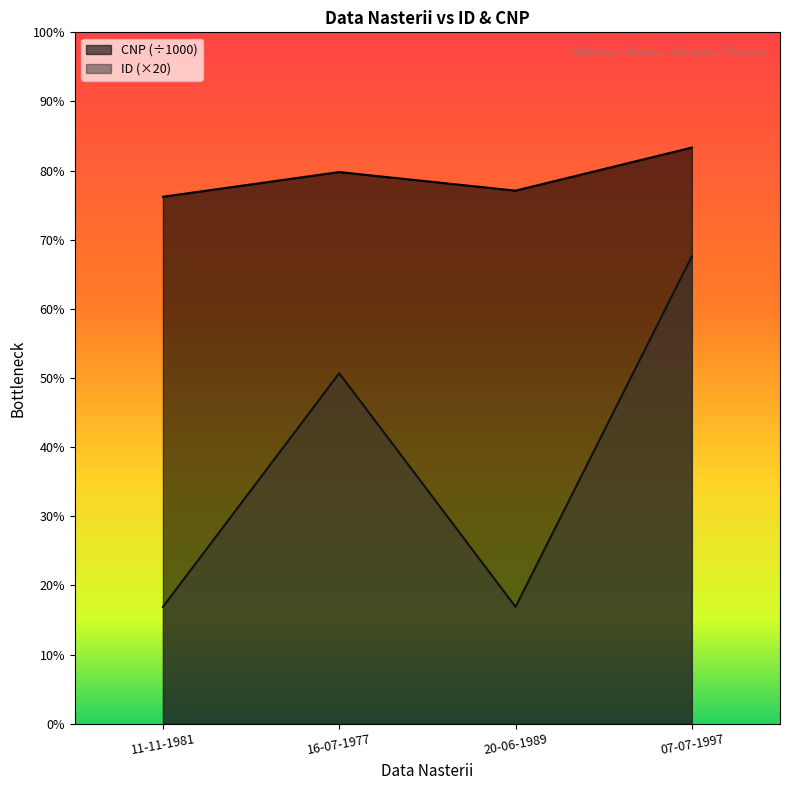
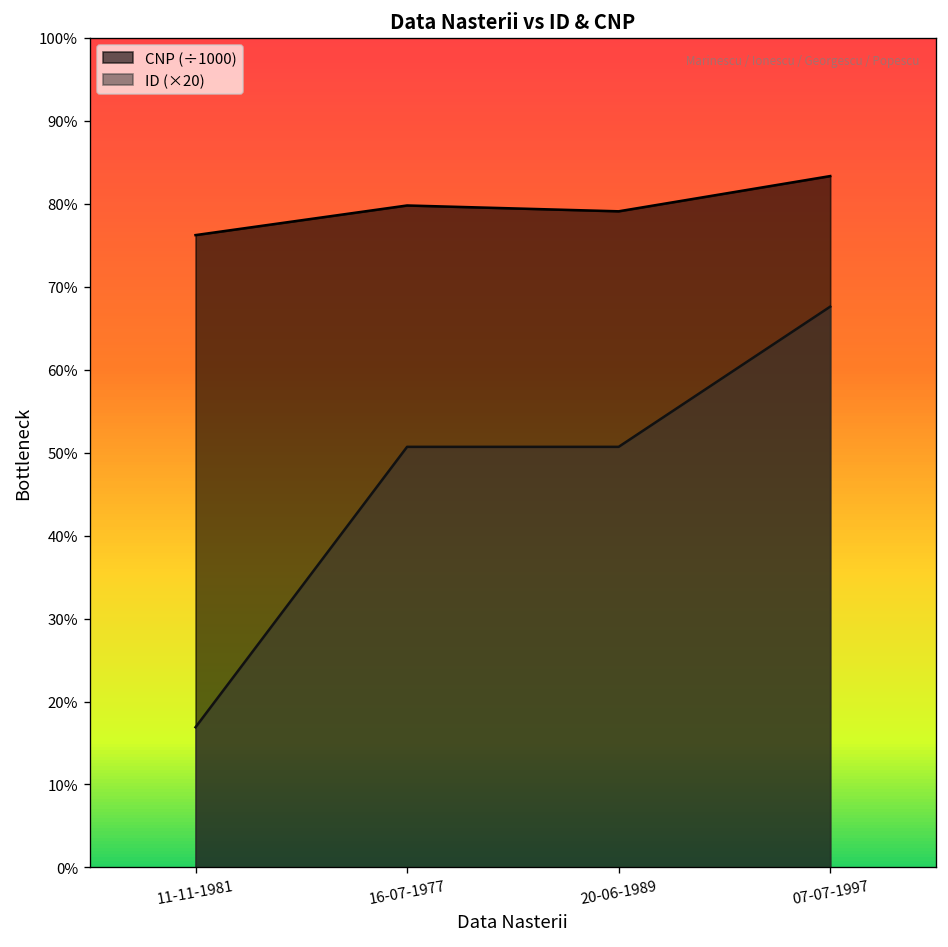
  {
    "CNP (÷1000)": {
      "11-11-1981": "76%",
      "16-07-1977": "80%",
-     "20-06-1989": "77%",
+     "20-06-1989": "79%",
      "07-07-1997": "83%"
    },
    "ID (×20)": {
      "11-11-1981": "17%",
      "16-07-1977": "51%",
-     "20-06-1989": "17%",
+     "20-06-1989": "51%",
      "07-07-1997": "68%"
    }
  }
